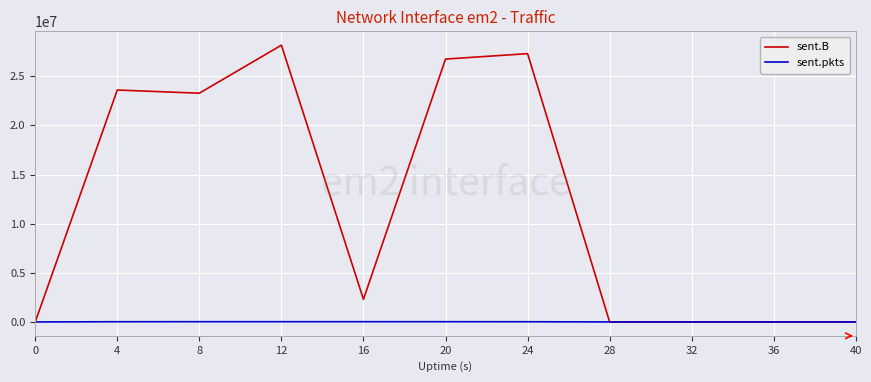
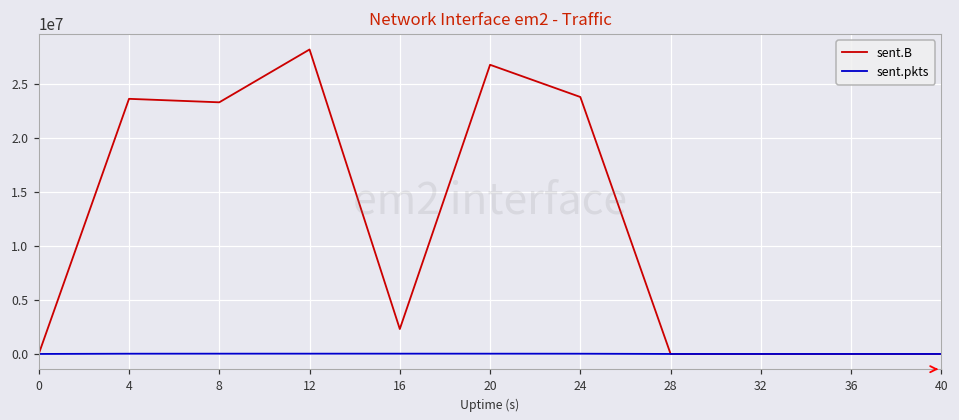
  {
    "sent.B": {
      "4": 24000000,
      "8": 23000000,
      "12": 28000000,
      "16": 2000000,
      "20": 27000000,
-     "24": 27000000
+     "24": 24000000
    },
    "sent.pkts": {
      "4": 0,
      "8": 0,
      "12": 0,
      "16": 0,
      "20": 0,
      "24": 0
    }
  }
